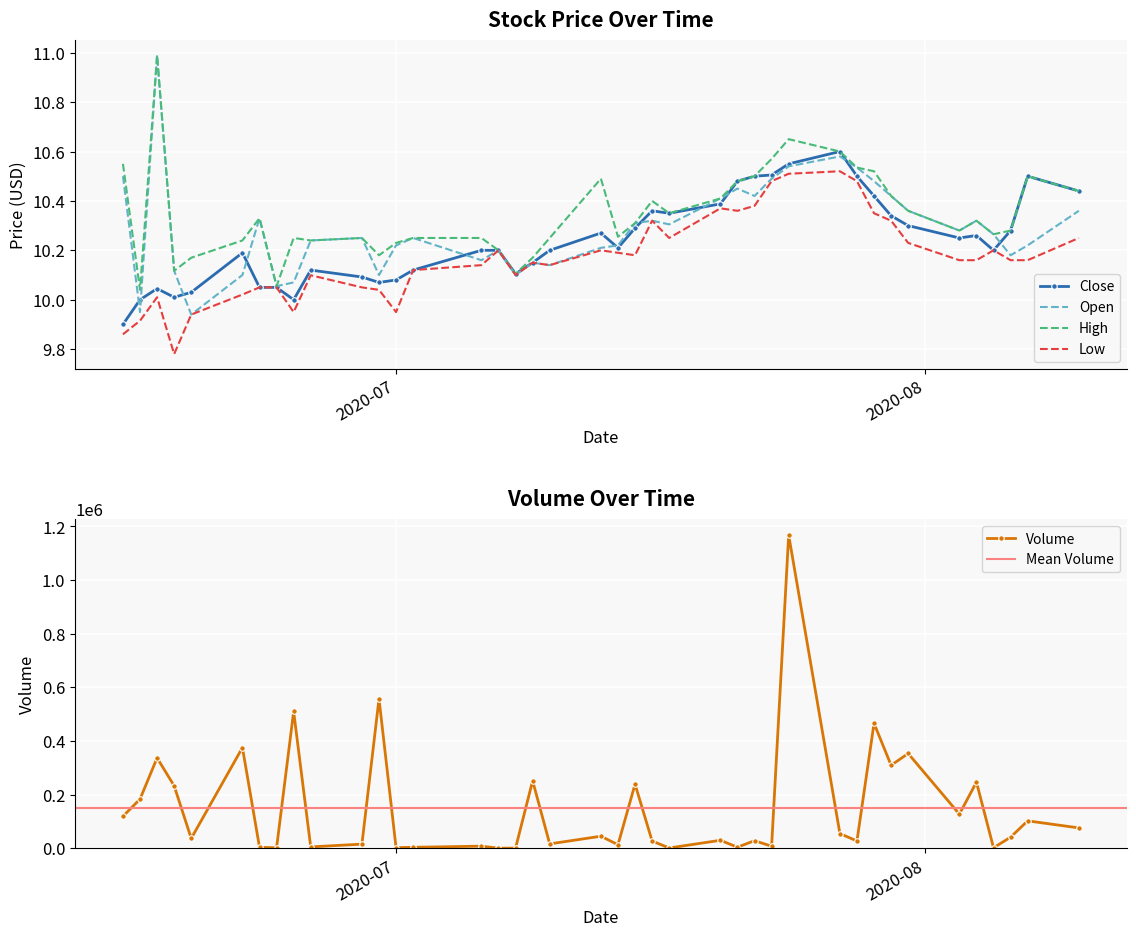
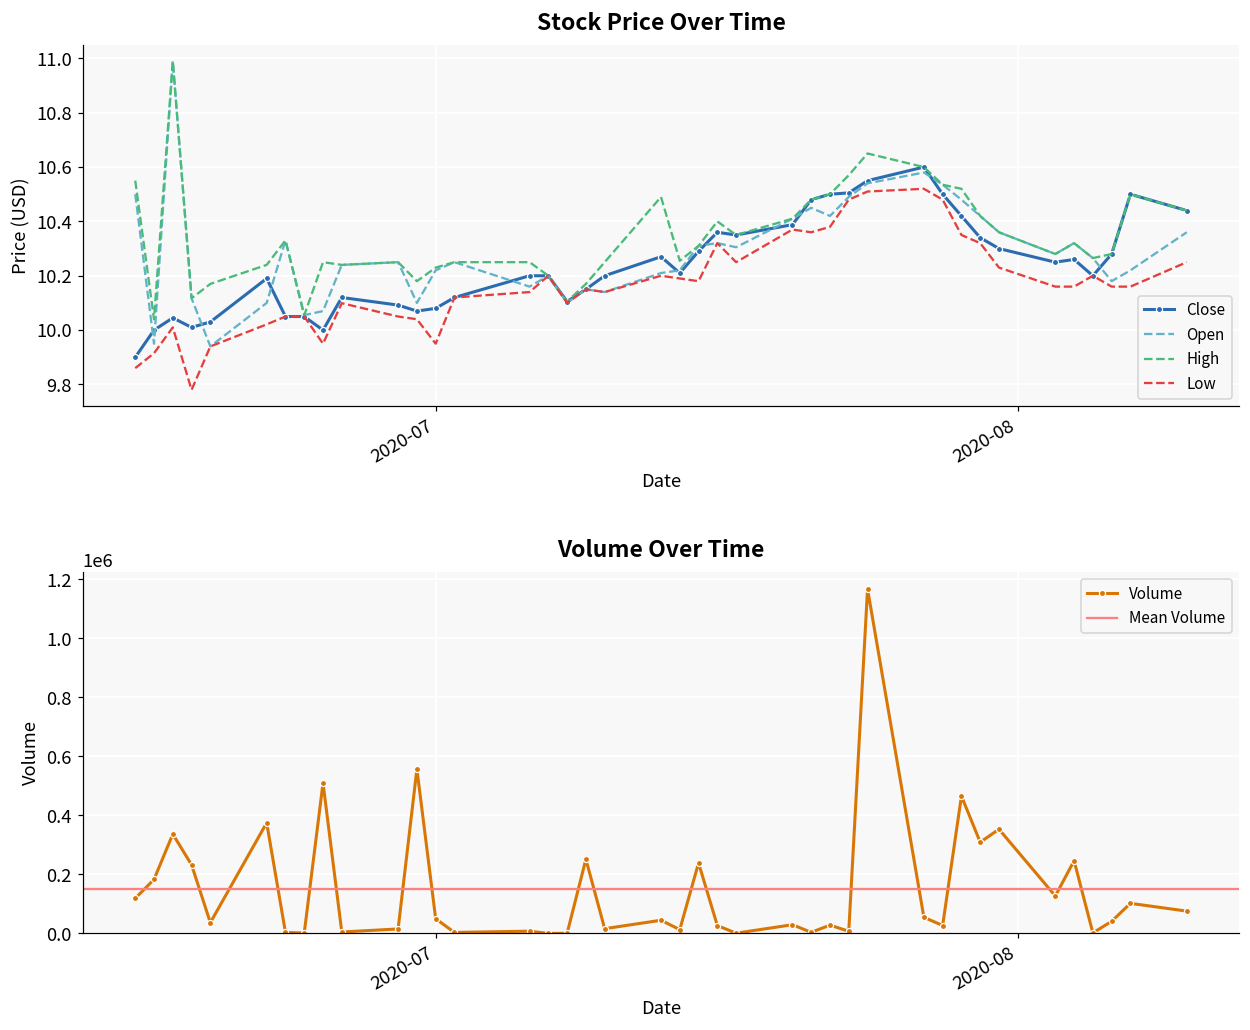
  {
    "Stock Price Over Time": {
      "Close": {
        "2020-07": 10.08
      },
      "Low": {
        "2020-07": 9.95
      }
    },
    "Volume Over Time": {
-     "2020-07": 0
+     "2020-07": 50000
    }
  }
